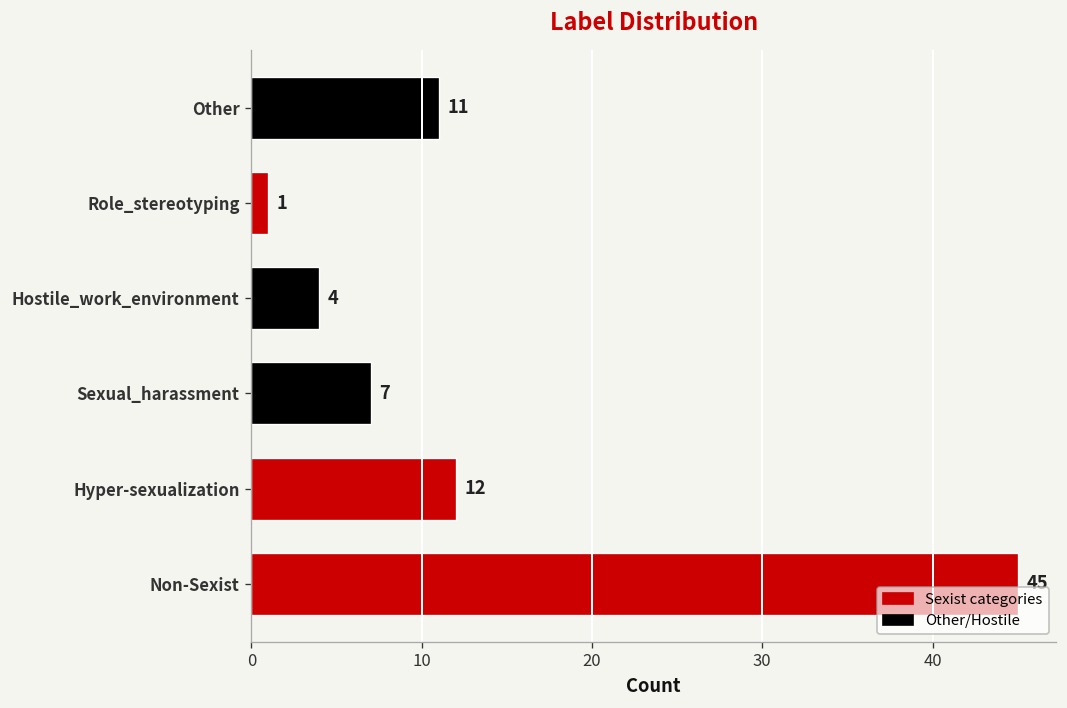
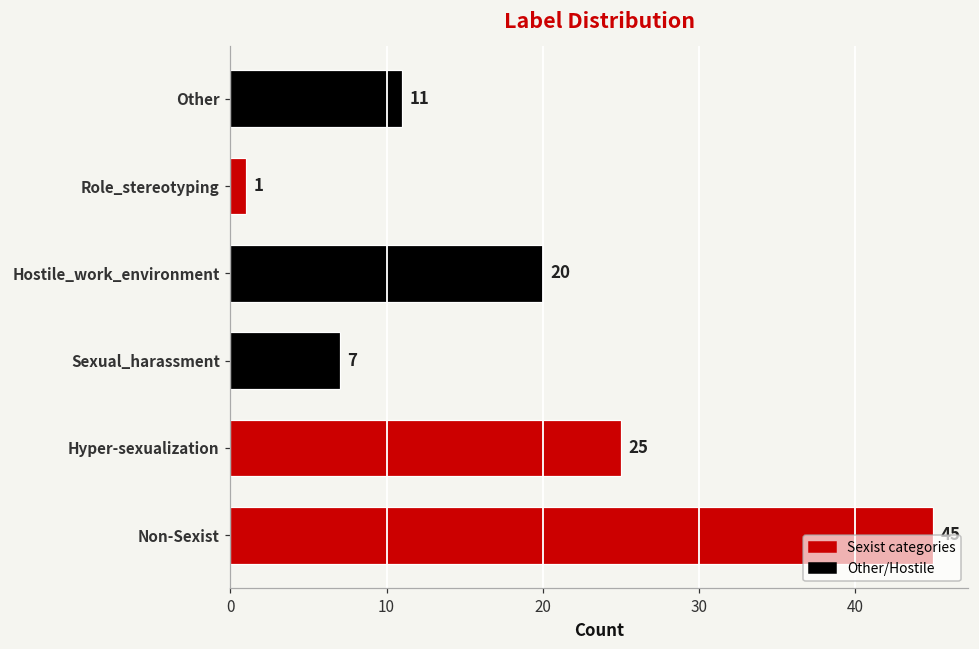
  {
    "Other": 11,
    "Role_stereotyping": 1,
-   "Hostile_work_environment": 4,
+   "Hostile_work_environment": 20,
    "Sexual_harassment": 7,
-   "Hyper-sexualization": 12
+   "Hyper-sexualization": 25
  }
